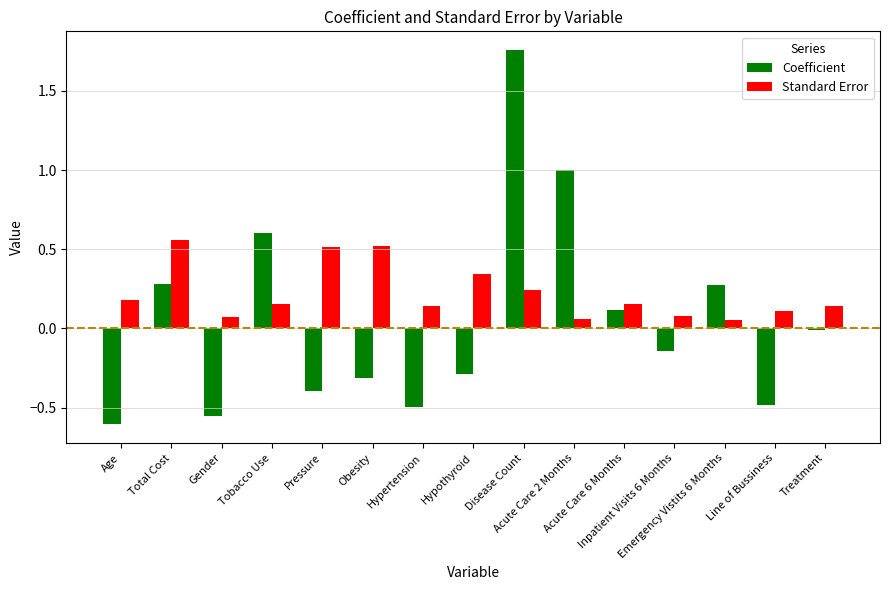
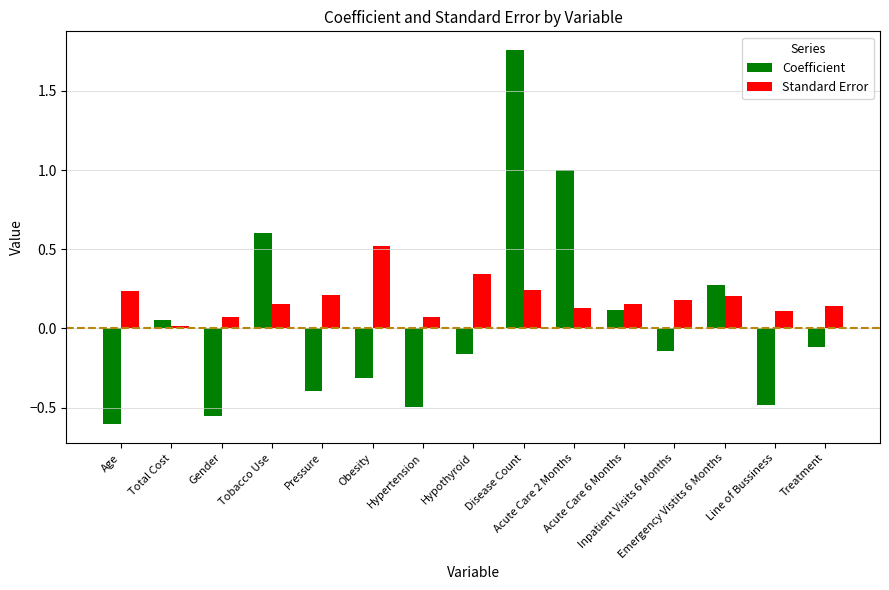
  {
    "Coefficient": {
      "Age": -0.61,
-     "Total Cost": 0.28,
+     "Total Cost": 0.05,
      "Gender": -0.55,
      "Tobacco Use": 0.60,
      "Pressure": -0.40,
      "Obesity": -0.31,
      "Hypertension": -0.50,
-     "Hypothyroid": -0.29,
+     "Hypothyroid": -0.16,
      "Disease Count": 1.76,
      "Acute Care 2 Months": 1.00,
      "Acute Care 6 Months": 0.12,
      "Inpatient Visits 6 Months": -0.14,
      "Emergency Vistits 6 Months": 0.27,
      "Line of Bussiness": -0.48,
-     "Treatment": -0.01
+     "Treatment": -0.12
    },
    "Standard Error": {
-     "Age": 0.18,
-     "Total Cost": 0.56,
+     "Age": 0.23,
+     "Total Cost": 0.01,
      "Gender": 0.07,
      "Tobacco Use": 0.16,
-     "Pressure": 0.51,
+     "Pressure": 0.21,
      "Obesity": 0.52,
-     "Hypertension": 0.14,
+     "Hypertension": 0.08,
      "Hypothyroid": 0.34,
      "Disease Count": 0.24,
-     "Acute Care 2 Months": 0.06,
+     "Acute Care 2 Months": 0.13,
      "Acute Care 6 Months": 0.16,
-     "Inpatient Visits 6 Months": 0.08,
-     "Emergency Vistits 6 Months": 0.05,
+     "Inpatient Visits 6 Months": 0.18,
+     "Emergency Vistits 6 Months": 0.21,
      "Line of Bussiness": 0.11,
      "Treatment": 0.14
    }
  }
